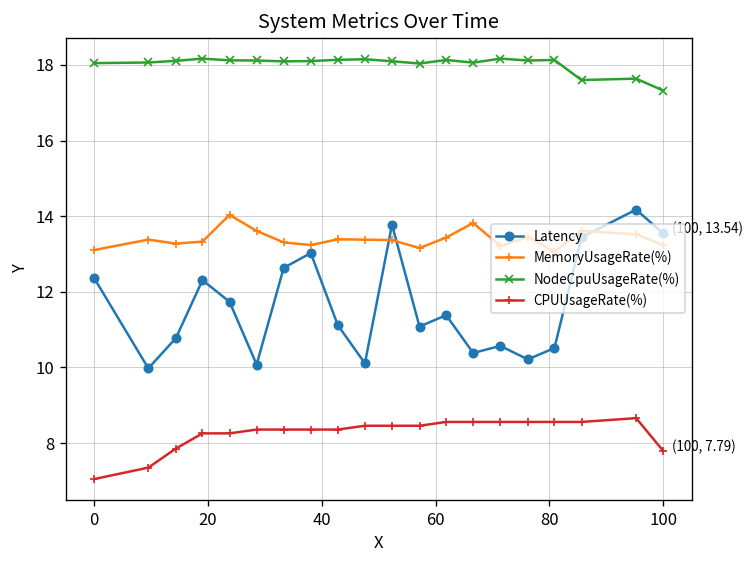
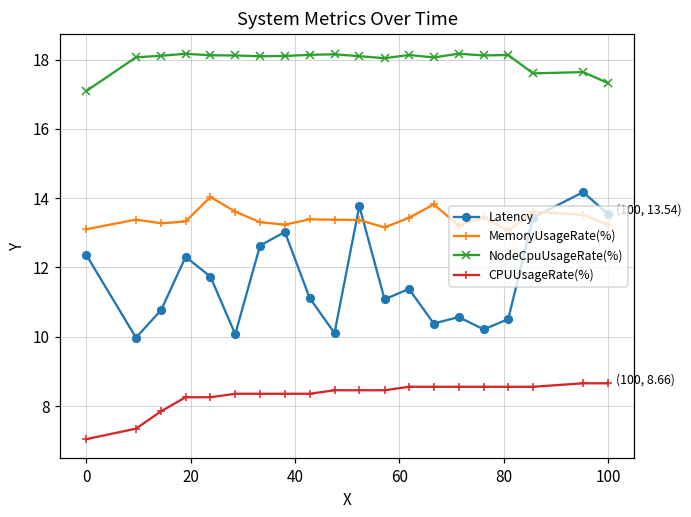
  {
    "Latency": {
      "0": 12.4
    },
    "MemoryUsageRate(%)": {
      "0": 13.1
    },
    "NodeCpuUsageRate(%)": {
-     "0": 18.0,
+     "0": 17.1,
      "100": 17.3
    },
    "CPUUsageRate(%)": {
-     "100": 7.79
+     "100": 8.66
    }
  }
